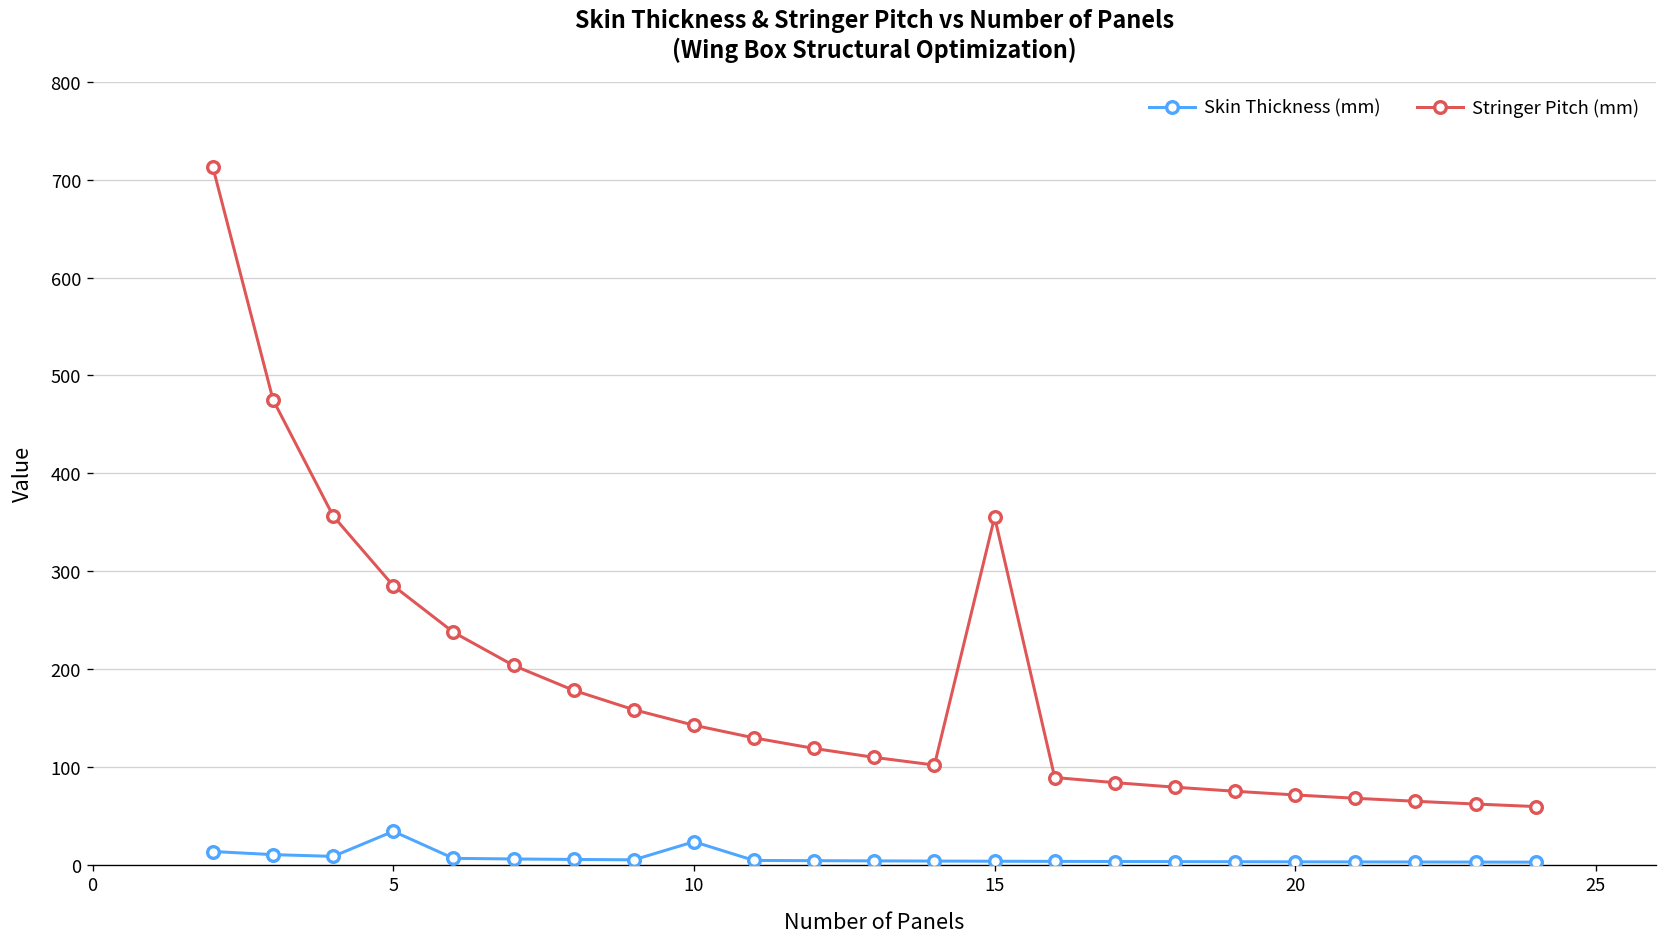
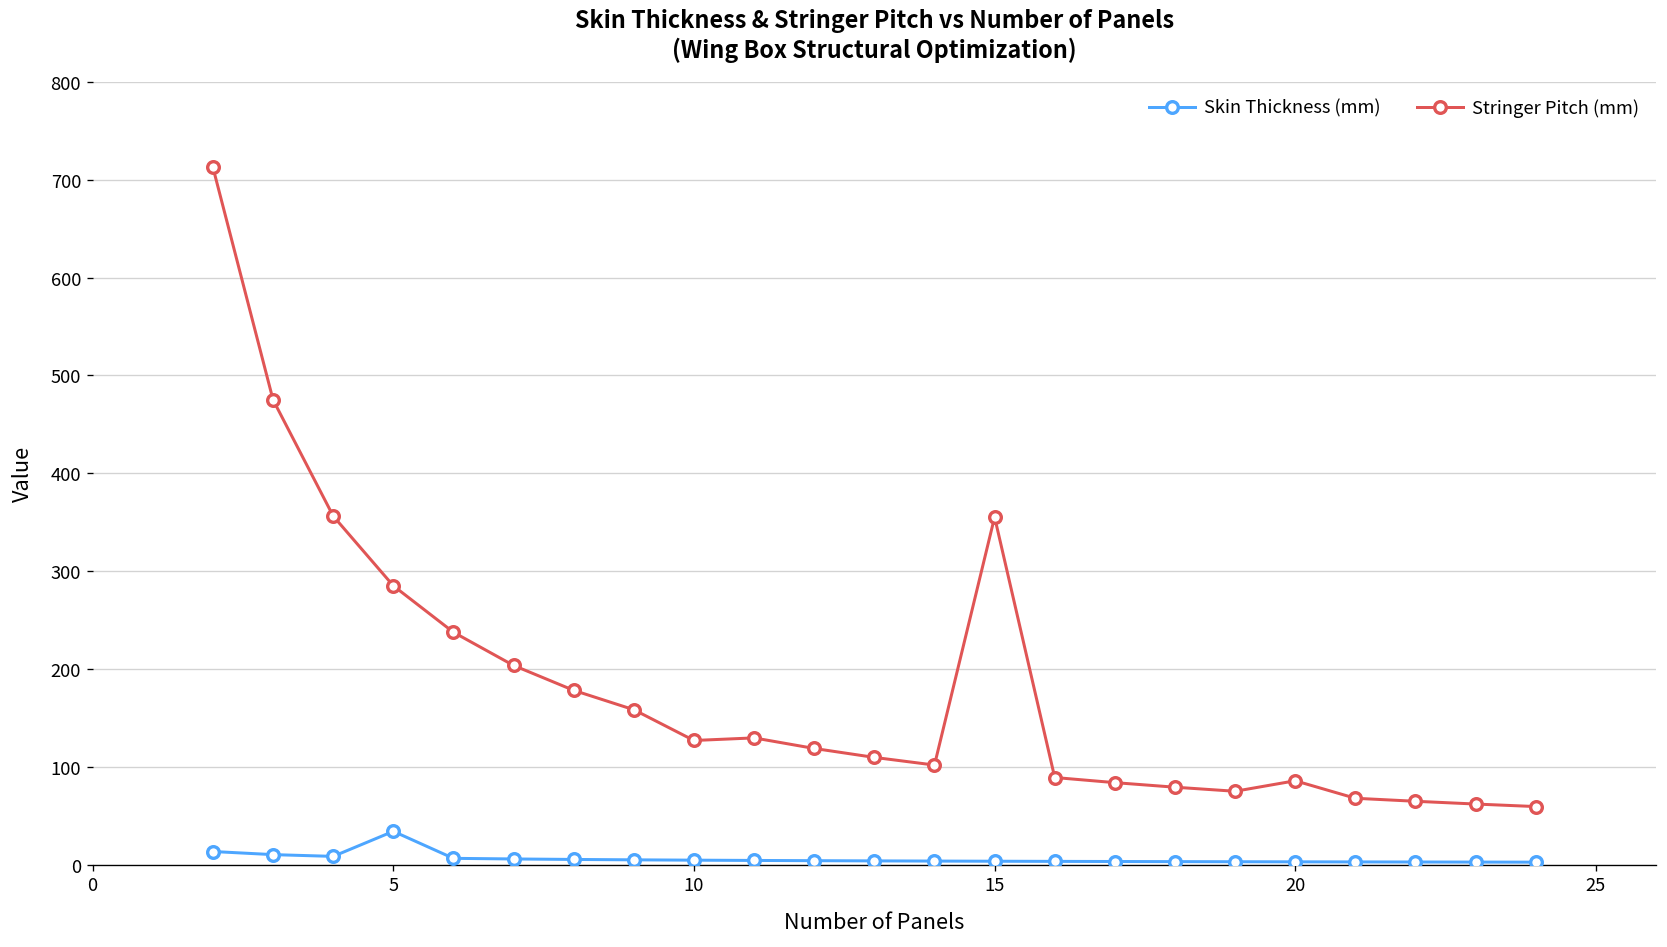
  {
    "Skin Thickness (mm)": {
      "5": 30,
-     "10": 20,
+     "10": 0,
      "15": 0,
      "20": 0
    },
    "Stringer Pitch (mm)": {
      "5": 290,
-     "10": 140,
+     "10": 130,
      "15": 360,
-     "20": 70
+     "20": 90
    }
  }
